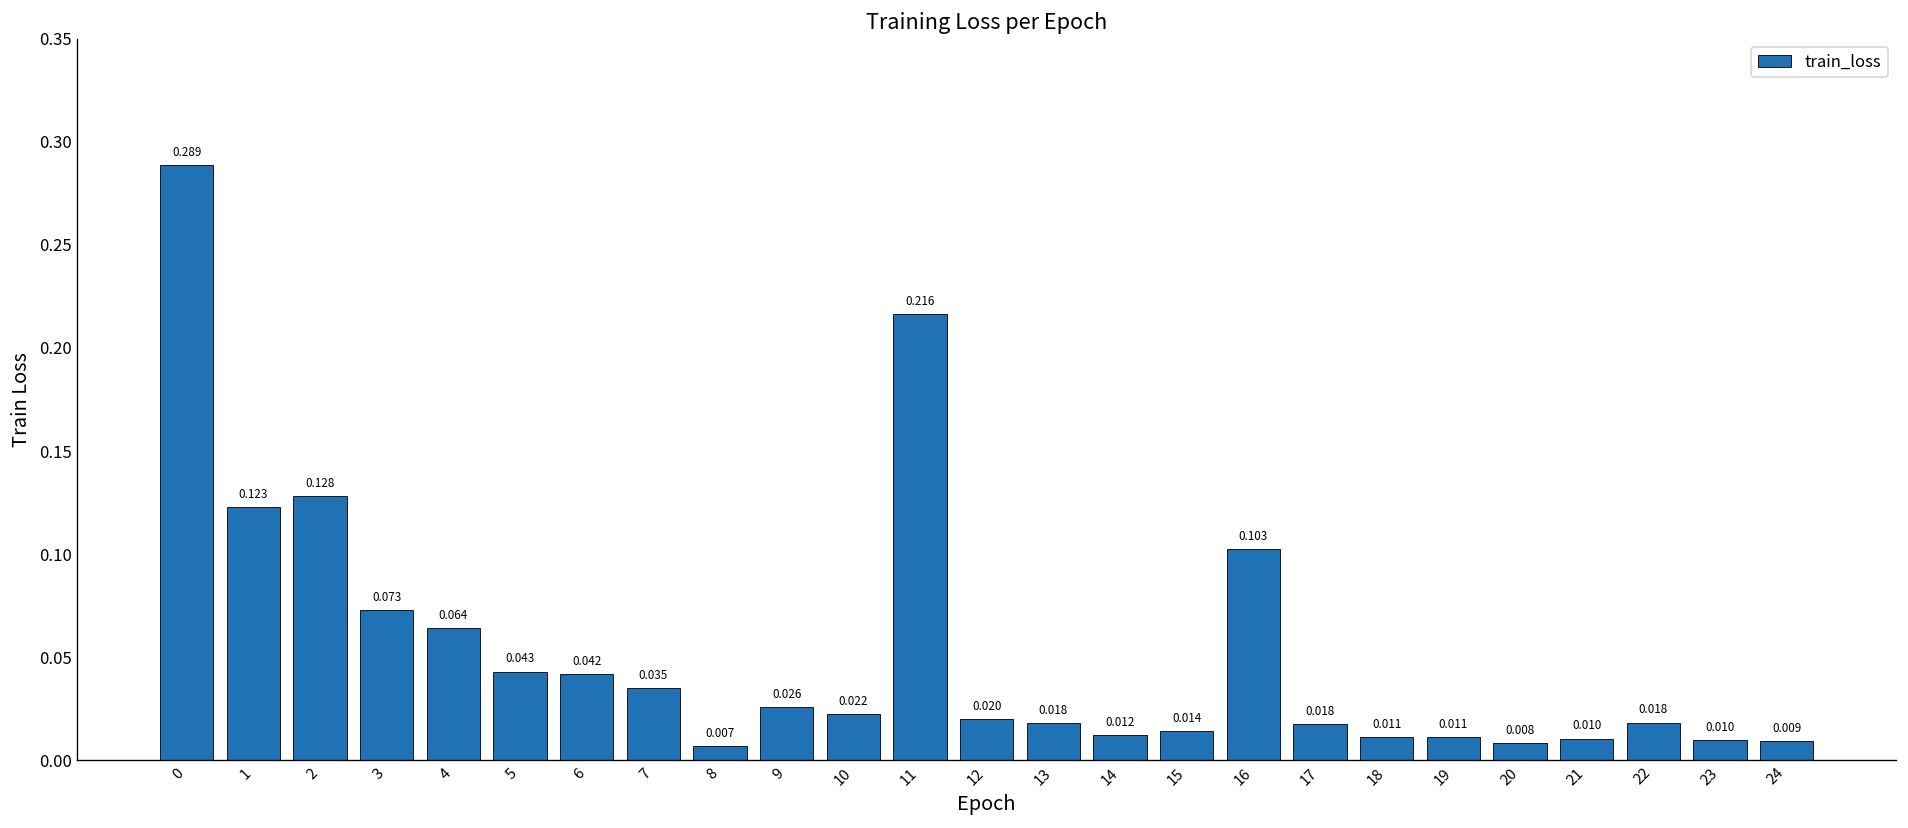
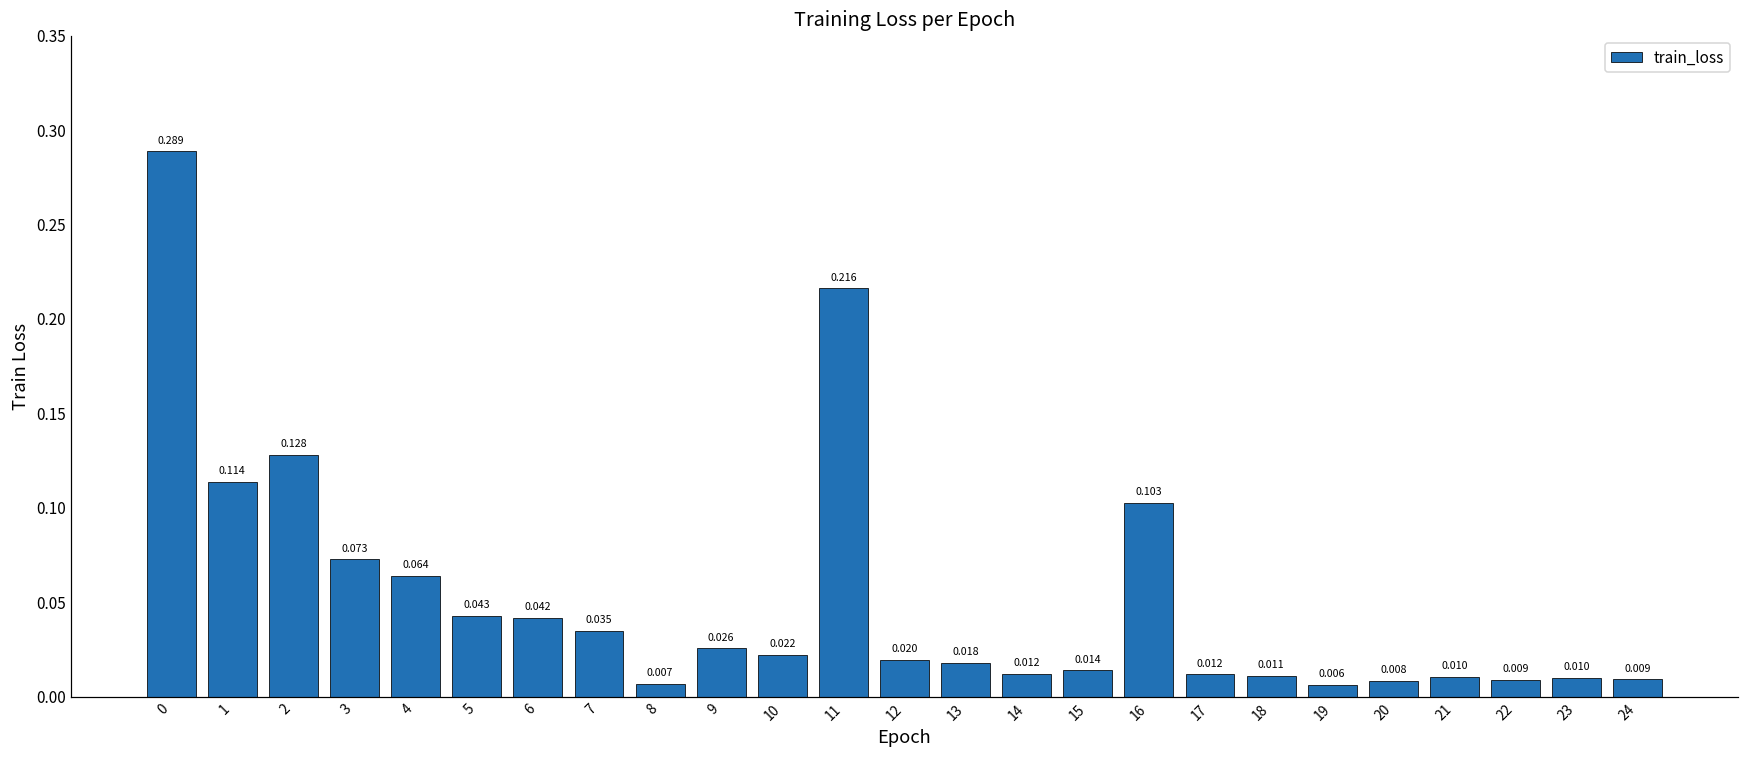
  {
    "0": 0.289,
-   "1": 0.123,
+   "1": 0.114,
    "2": 0.128,
    "3": 0.073,
    "4": 0.064,
    "5": 0.043,
    "6": 0.042,
    "7": 0.035,
    "8": 0.007,
    "9": 0.026,
    "10": 0.022,
    "11": 0.216,
    "12": 0.020,
    "13": 0.018,
    "14": 0.012,
    "15": 0.014,
    "16": 0.103,
-   "17": 0.018,
+   "17": 0.012,
    "18": 0.011,
-   "19": 0.011,
+   "19": 0.006,
    "20": 0.008,
    "21": 0.010,
-   "22": 0.018,
+   "22": 0.009,
    "23": 0.010,
    "24": 0.009
  }
